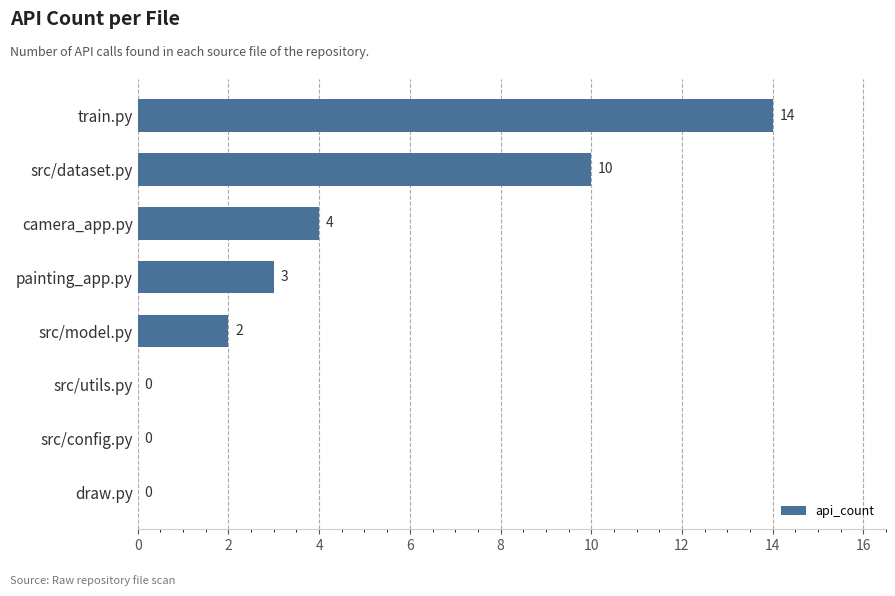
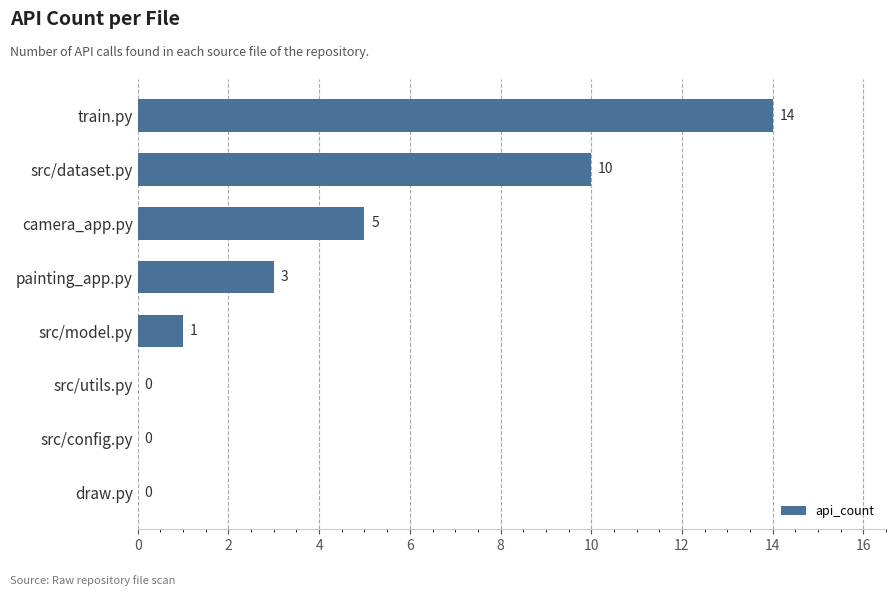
  {
    "train.py": 14,
    "src/dataset.py": 10,
-   "camera_app.py": 4,
+   "camera_app.py": 5,
    "painting_app.py": 3,
-   "src/model.py": 2,
+   "src/model.py": 1,
    "src/utils.py": 0,
    "src/config.py": 0,
    "draw.py": 0
  }
